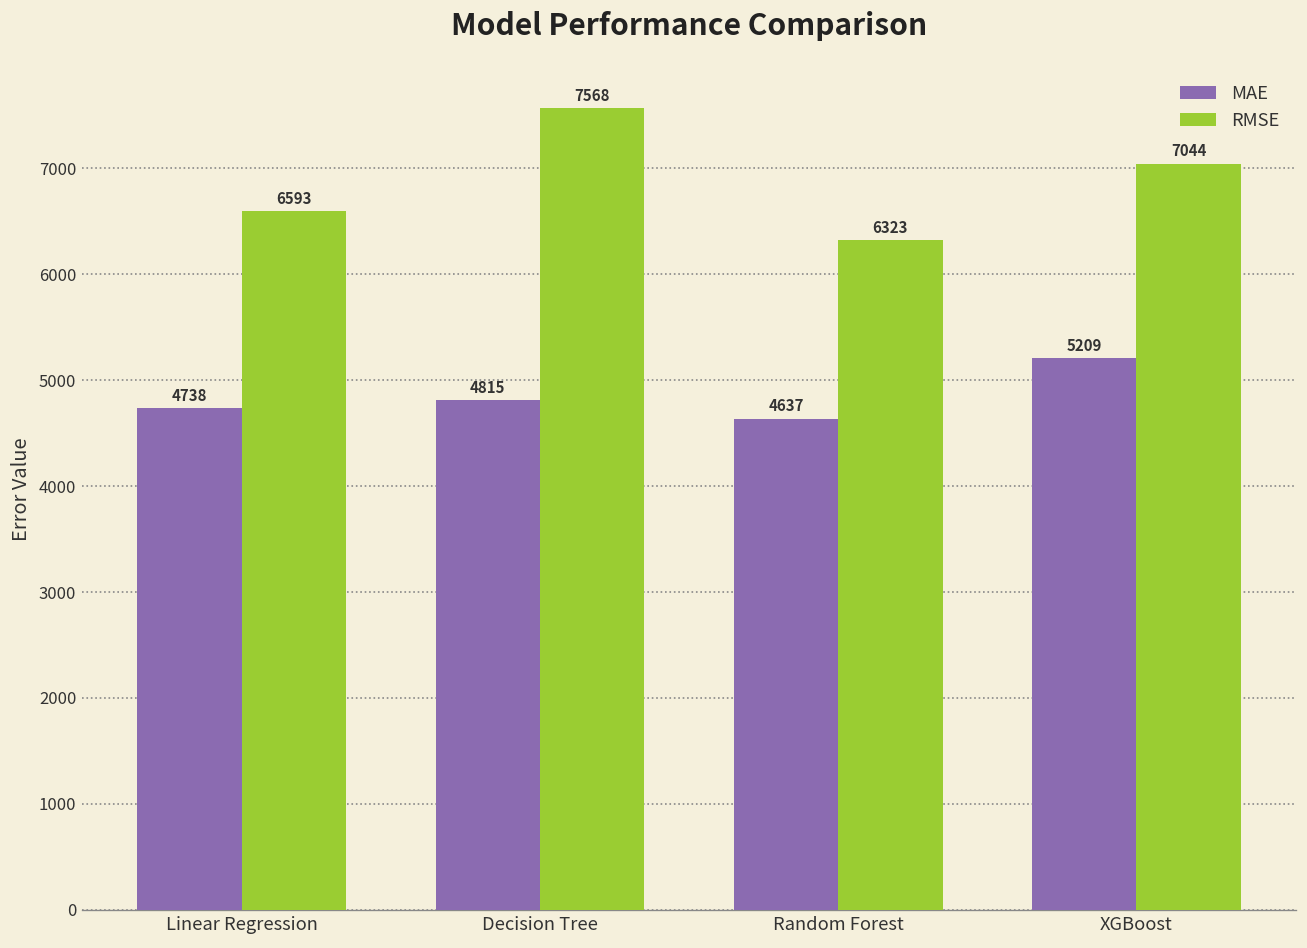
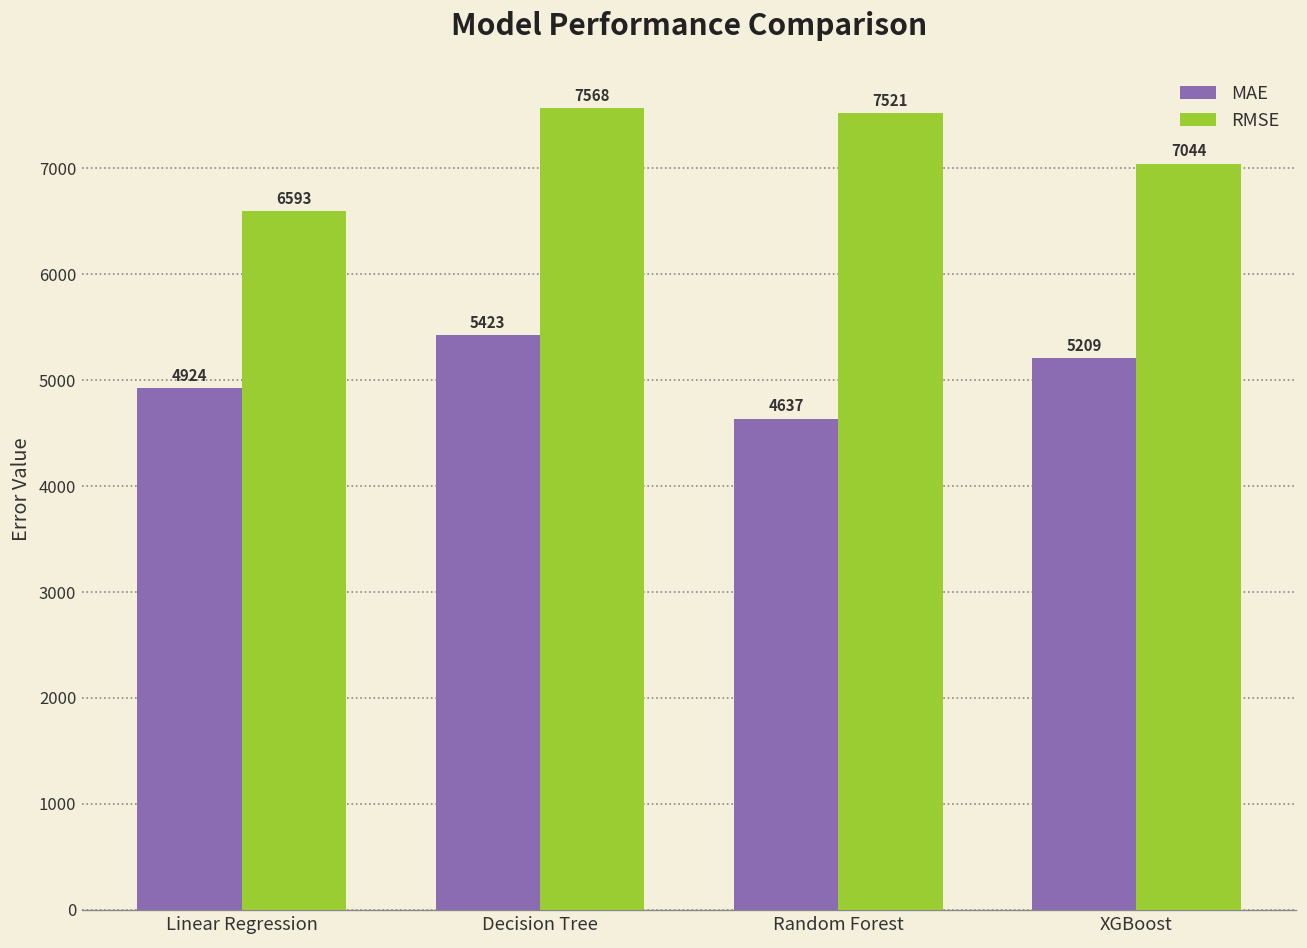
  {
    "MAE": {
-     "Linear Regression": 4738,
-     "Decision Tree": 4815,
+     "Linear Regression": 4924,
+     "Decision Tree": 5423,
      "Random Forest": 4637,
      "XGBoost": 5209
    },
    "RMSE": {
      "Linear Regression": 6593,
      "Decision Tree": 7568,
-     "Random Forest": 6323,
+     "Random Forest": 7521,
      "XGBoost": 7044
    }
  }
